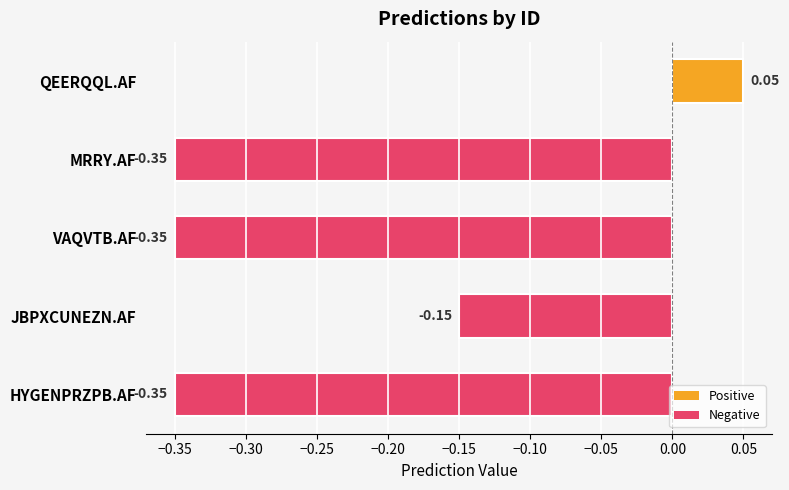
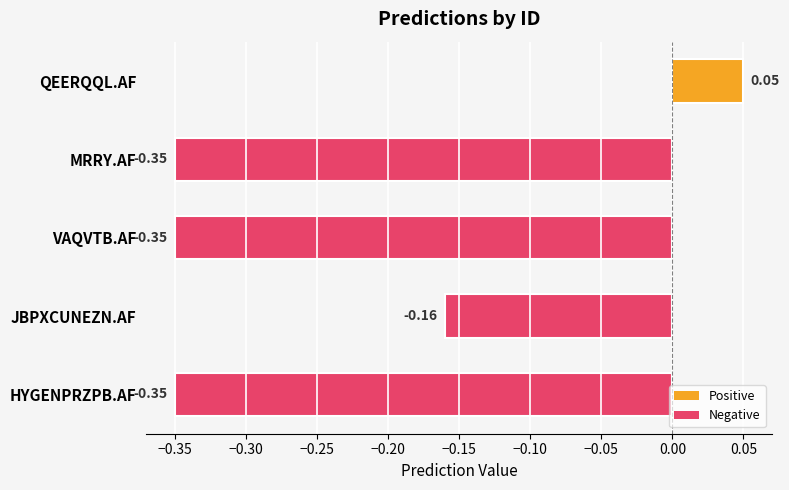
  {
    "QEERQQL.AF": 0.05,
    "MRRY.AF": -0.35,
    "VAQVTB.AF": -0.35,
-   "JBPXCUNEZN.AF": -0.15,
+   "JBPXCUNEZN.AF": -0.16,
    "HYGENPRZPB.AF": -0.35
  }
